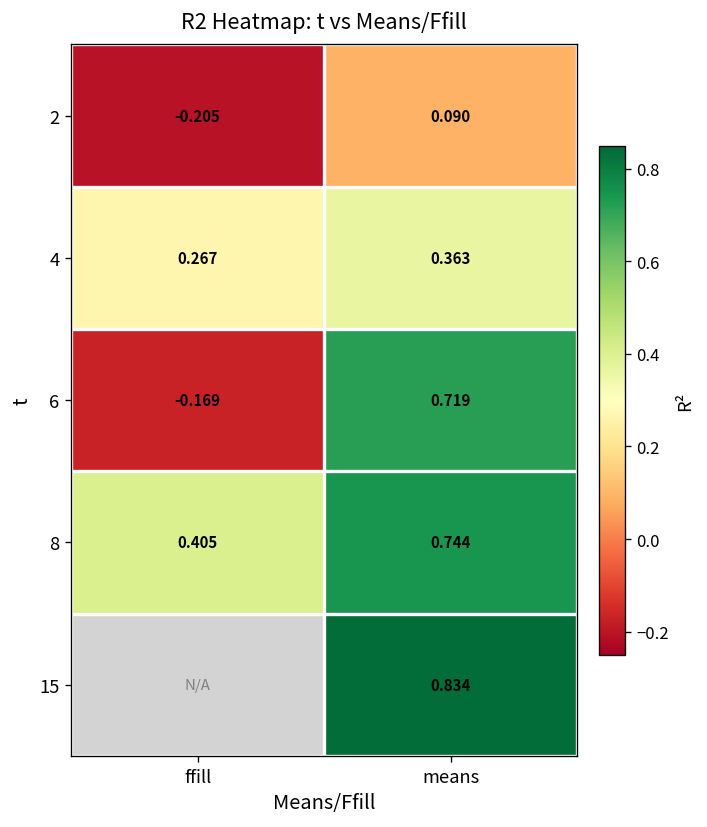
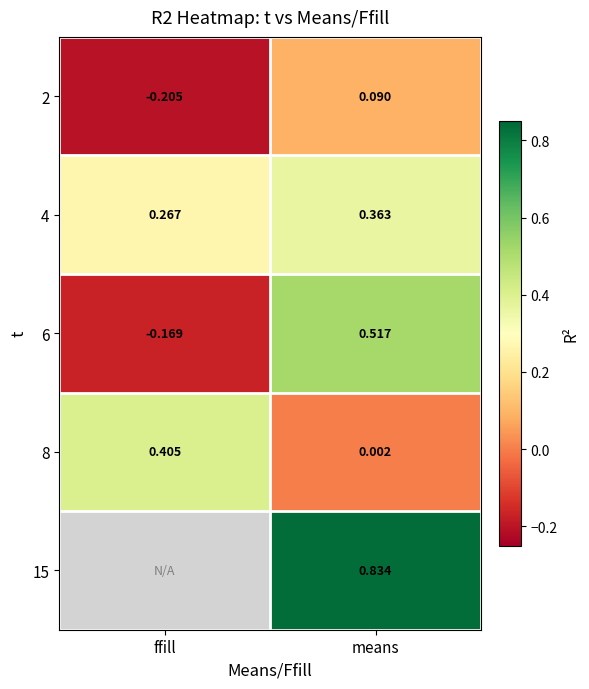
  {
    "2": {
      "ffill": -0.205,
      "means": 0.090
    },
    "4": {
      "ffill": 0.267,
      "means": 0.363
    },
    "6": {
      "ffill": -0.169,
-     "means": 0.719
+     "means": 0.517
    },
    "8": {
      "ffill": 0.405,
-     "means": 0.744
+     "means": 0.002
    },
    "15": {
      "means": 0.834
    }
  }
